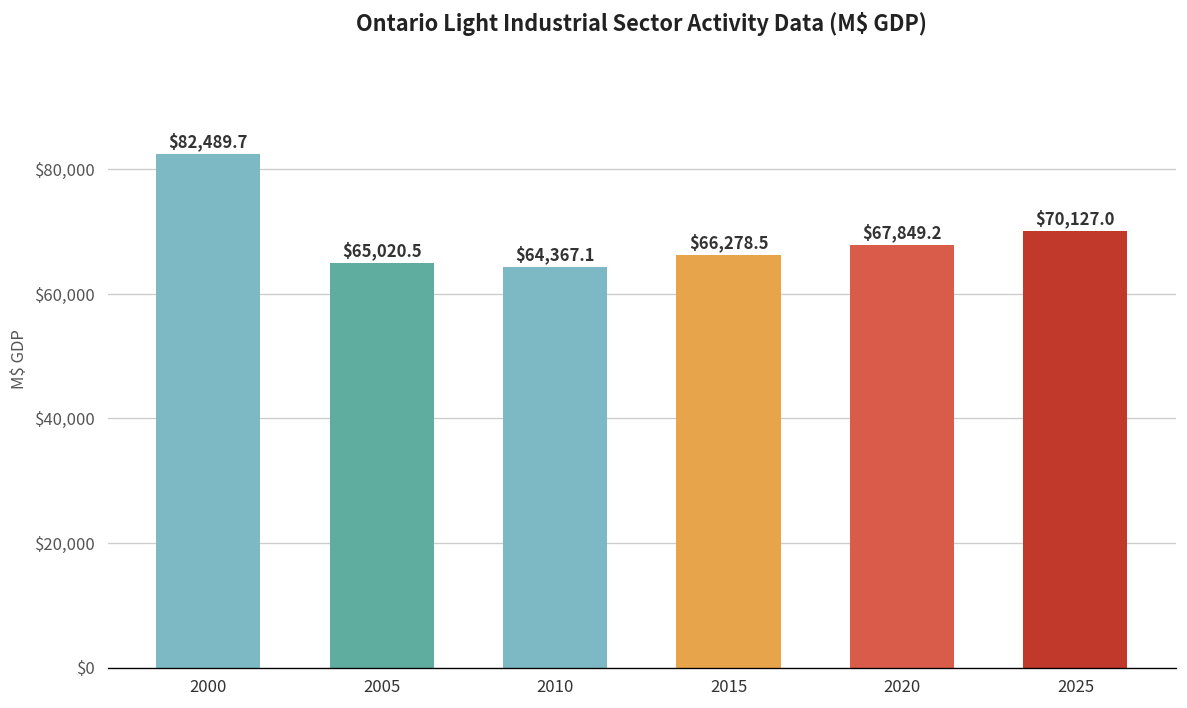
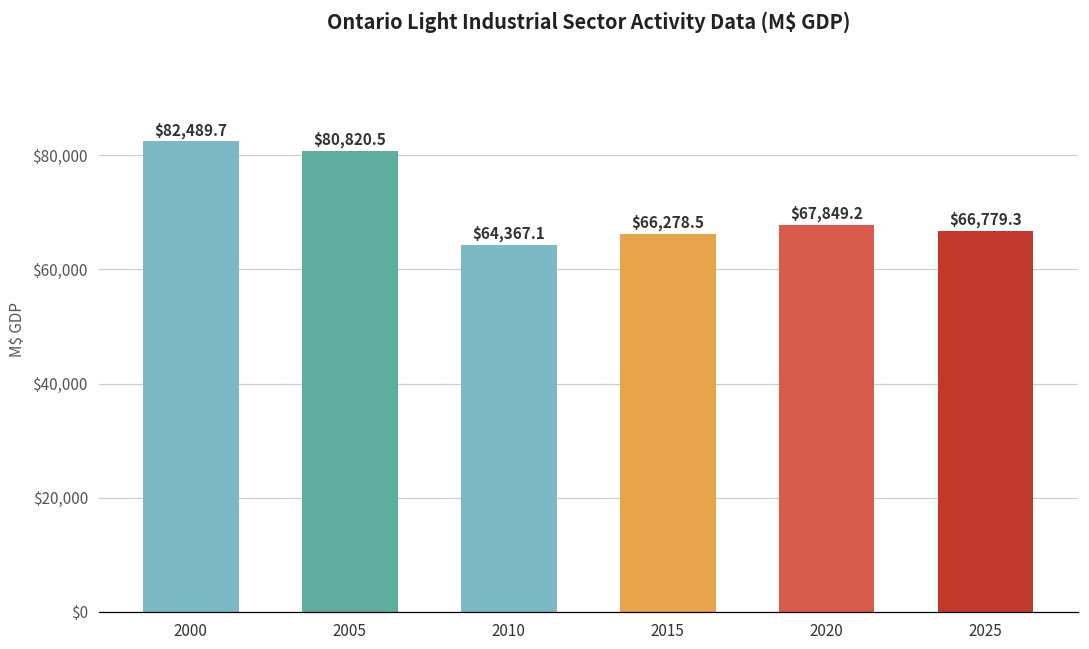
  {
    "2000": "$82,489.7",
-   "2005": "$65,020.5",
+   "2005": "$80,820.5",
    "2010": "$64,367.1",
    "2015": "$66,278.5",
    "2020": "$67,849.2",
-   "2025": "$70,127.0"
+   "2025": "$66,779.3"
  }
